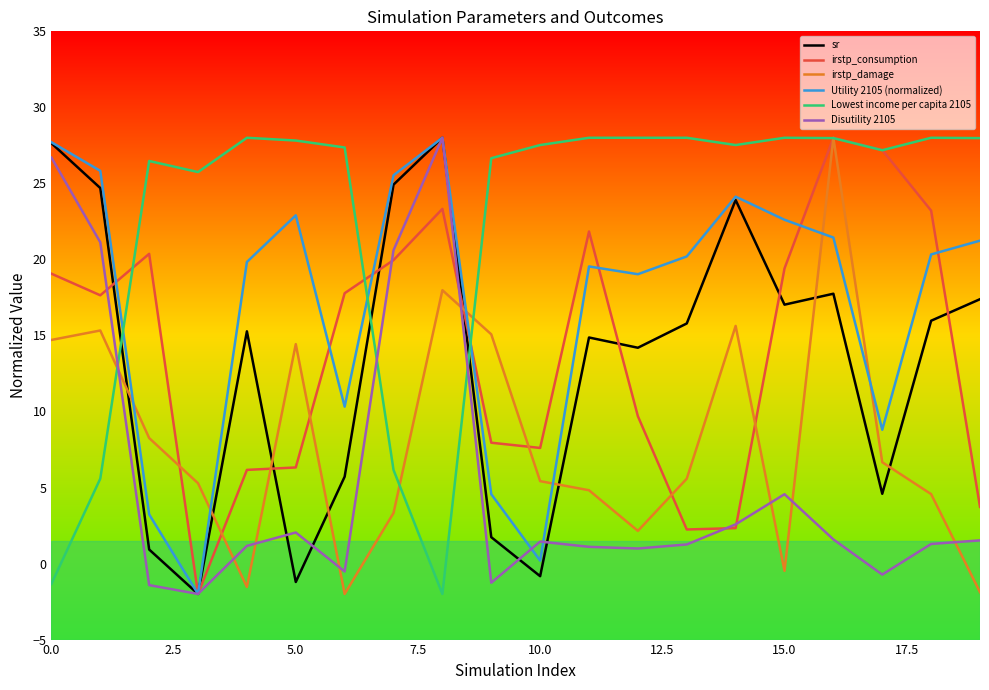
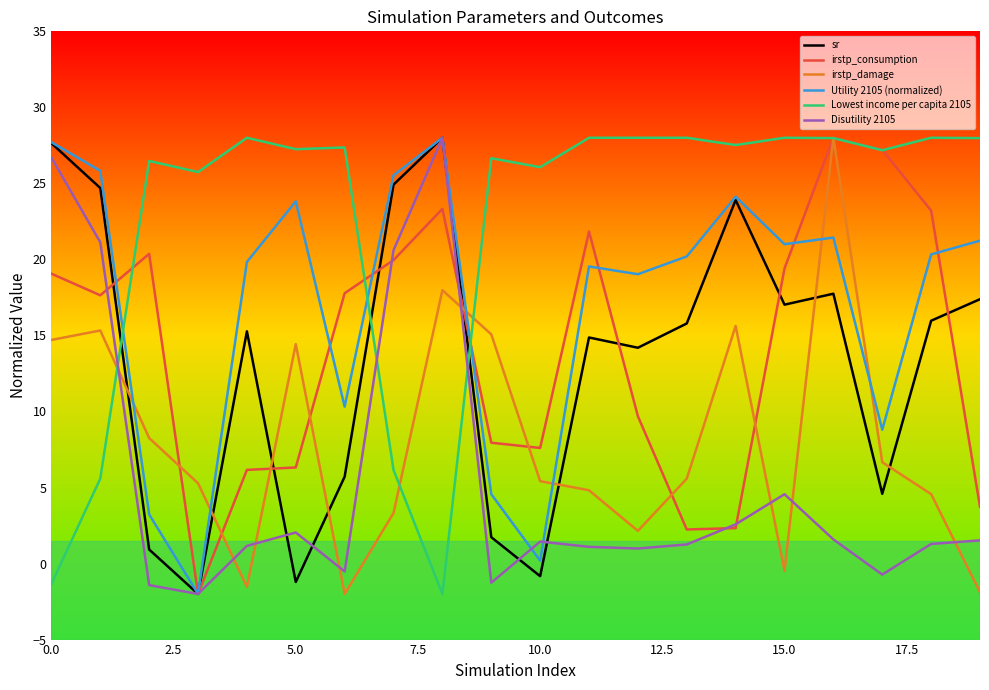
  {
    "sr": {
      "15.0": 17.0
    },
    "Utility 2105 (normalized)": {
-     "5.0": 22.9,
-     "15.0": 22.6
+     "5.0": 23.8,
+     "15.0": 21.0
    },
    "Lowest income per capita 2105": {
-     "5.0": 27.8,
-     "10.0": 27.5,
+     "5.0": 27.2,
+     "10.0": 26.1,
      "15.0": 28.0
    },
    "Disutility 2105": {
      "0.0": 26.7,
      "5.0": 2.0,
      "15.0": 4.6
    }
  }
